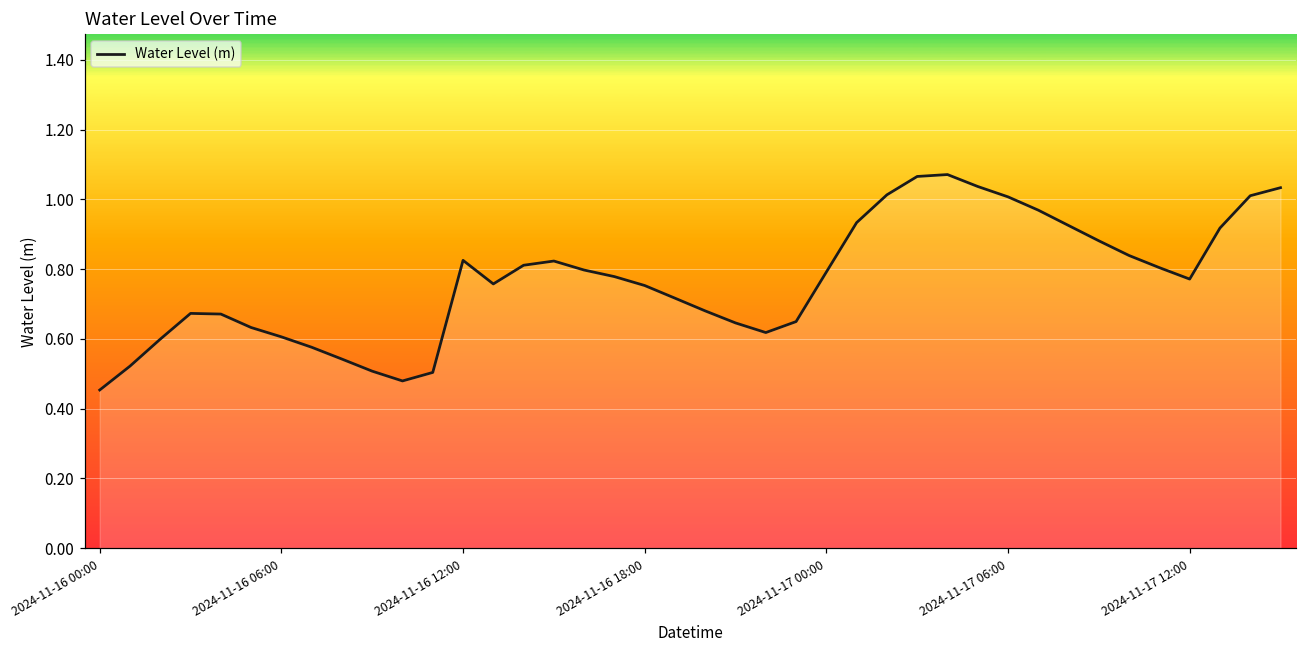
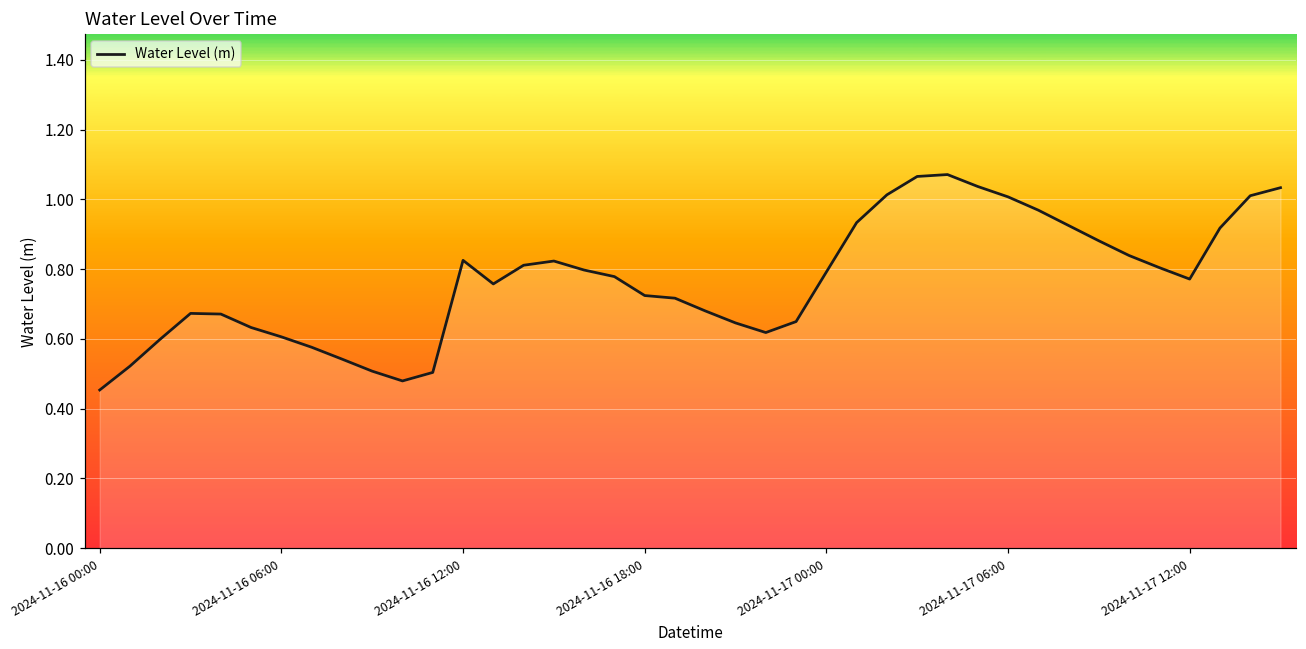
  {
    "2024-11-16 00:00": 0.45,
    "2024-11-16 06:00": 0.61,
    "2024-11-16 12:00": 0.82,
-   "2024-11-16 18:00": 0.75,
+   "2024-11-16 18:00": 0.72,
    "2024-11-17 00:00": 0.79,
    "2024-11-17 06:00": 1.01,
    "2024-11-17 12:00": 0.77
  }
